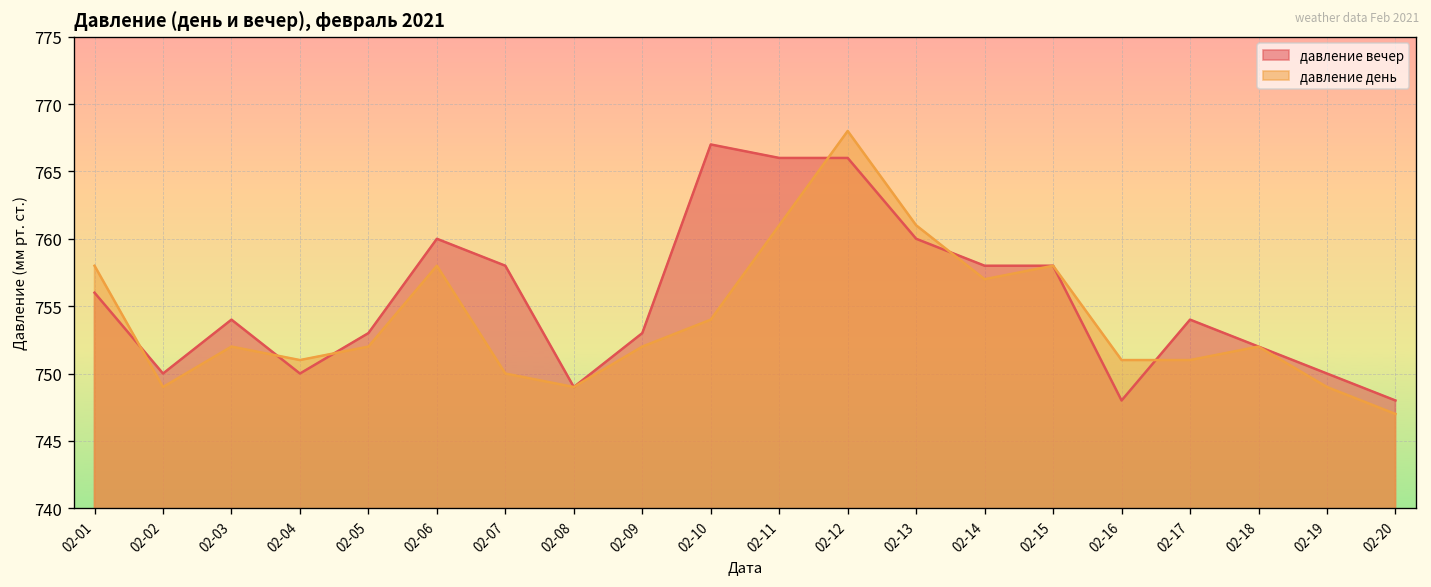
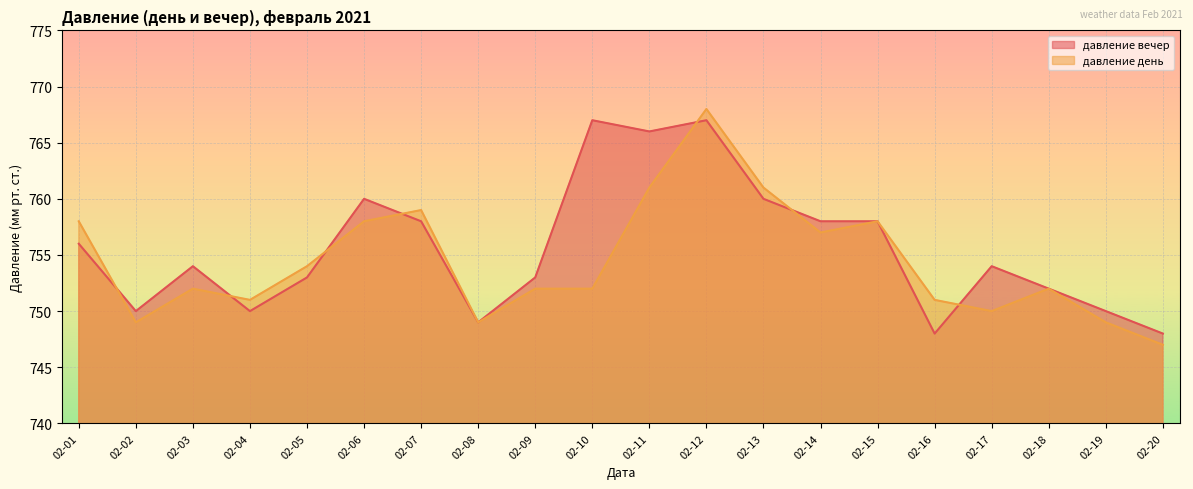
  {
    "давление вечер": {
      "02-01": 756,
      "02-02": 750,
      "02-03": 754,
      "02-04": 750,
      "02-05": 753,
      "02-06": 760,
      "02-07": 758,
      "02-09": 753,
      "02-10": 767,
      "02-11": 766,
-     "02-12": 766,
+     "02-12": 767,
      "02-13": 760,
      "02-14": 758,
      "02-16": 748,
      "02-17": 754,
      "02-19": 750,
      "02-20": 748
    },
    "давление день": {
      "02-01": 758,
      "02-02": 749,
      "02-03": 752,
      "02-04": 751,
-     "02-05": 752,
+     "02-05": 754,
      "02-06": 758,
-     "02-07": 750,
+     "02-07": 759,
      "02-09": 752,
-     "02-10": 754,
+     "02-10": 752,
      "02-11": 761,
      "02-12": 768,
      "02-13": 761,
      "02-14": 757,
      "02-16": 751,
-     "02-17": 751,
+     "02-17": 750,
      "02-19": 749,
      "02-20": 747
    }
  }
